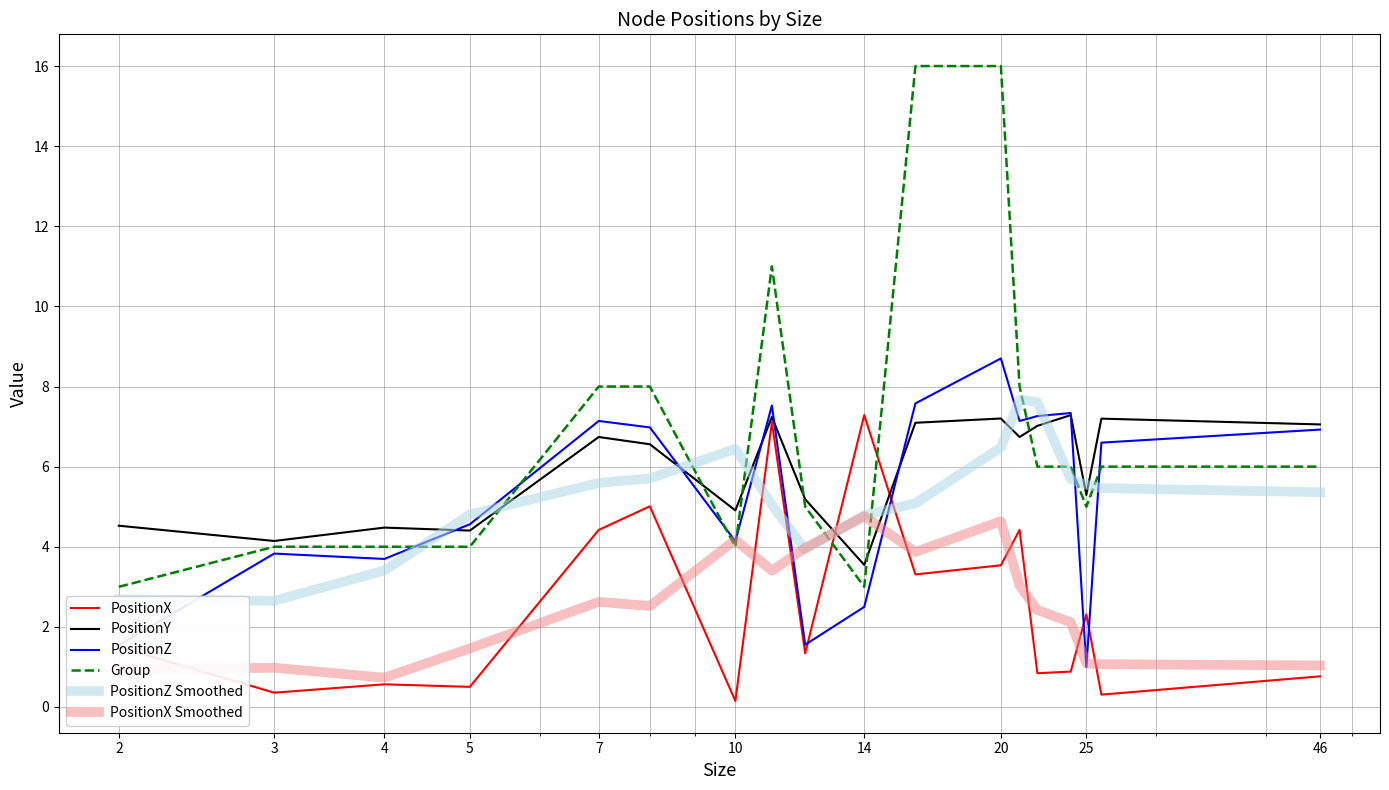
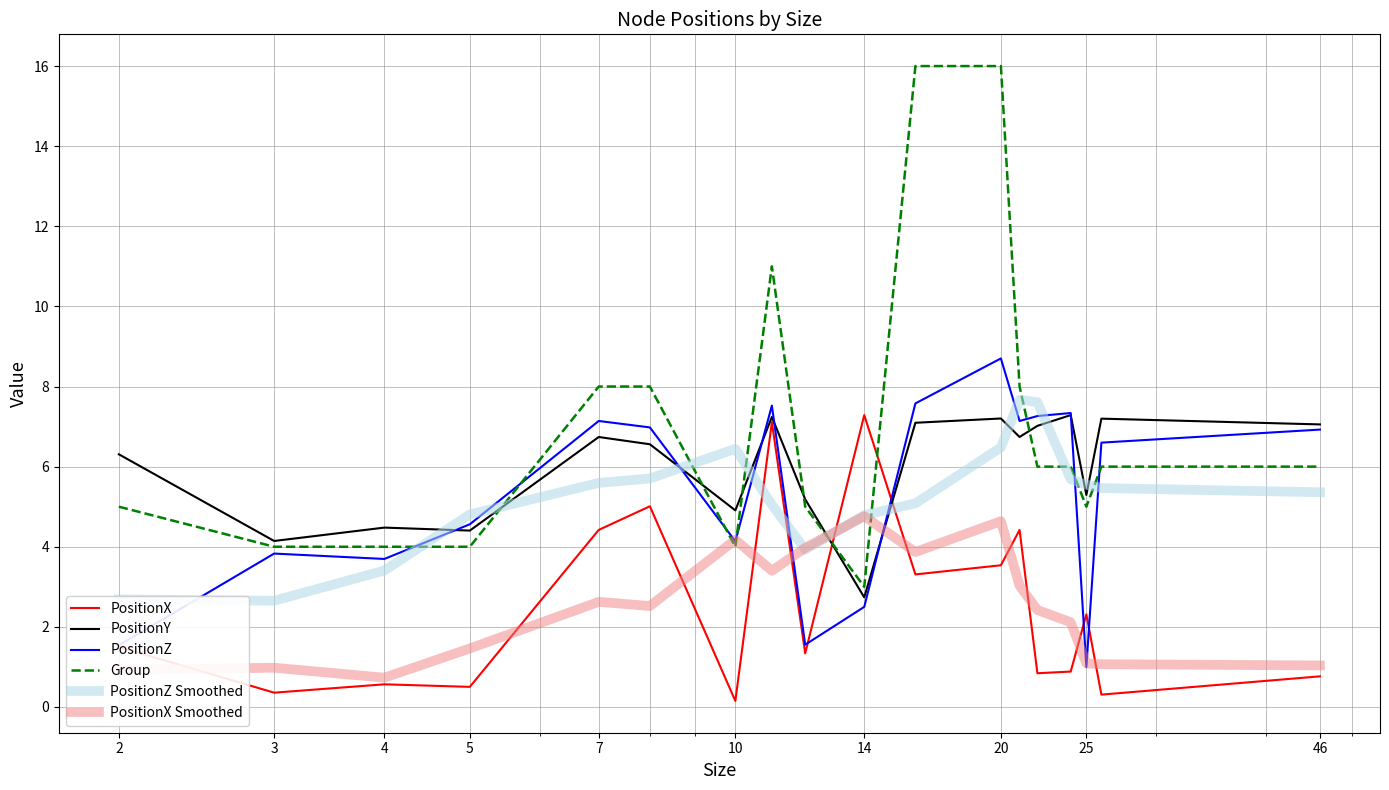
  {
    "PositionX": {
      "3": 0.4,
      "4": 0.6,
      "5": 0.5,
      "7": 4.4,
      "10": 0.1,
      "14": 7.3,
      "20": 3.5,
      "25": 2.3,
      "46": 0.8
    },
    "PositionY": {
-     "2": 4.5,
+     "2": 6.3,
      "3": 4.1,
      "4": 4.5,
      "5": 4.4,
      "7": 6.7,
      "10": 4.9,
-     "14": 3.5,
+     "14": 2.7,
      "20": 7.2,
      "25": 5.3,
      "46": 7.1
    },
    "PositionZ": {
      "3": 3.8,
      "4": 3.7,
      "5": 4.6,
      "7": 7.1,
      "14": 2.5,
      "20": 8.7,
      "25": 1.0,
      "46": 6.9
    },
    "Group": {
-     "2": 3,
+     "2": 5,
      "3": 4,
      "4": 4,
      "5": 4,
      "7": 8,
      "10": 4,
      "14": 3,
      "20": 16,
      "25": 5,
      "46": 6
    },
    "PositionZ Smoothed": {
      "3": 2.7,
      "4": 3.4,
      "5": 4.8,
      "7": 5.6,
      "10": 6.4,
      "20": 6.5,
      "25": 5.5,
      "46": 5.4
    },
    "PositionX Smoothed": {
      "3": 1.0,
      "4": 0.7,
      "5": 1.5,
      "7": 2.6,
      "20": 4.6,
      "25": 1.1,
      "46": 1.0
    }
  }
